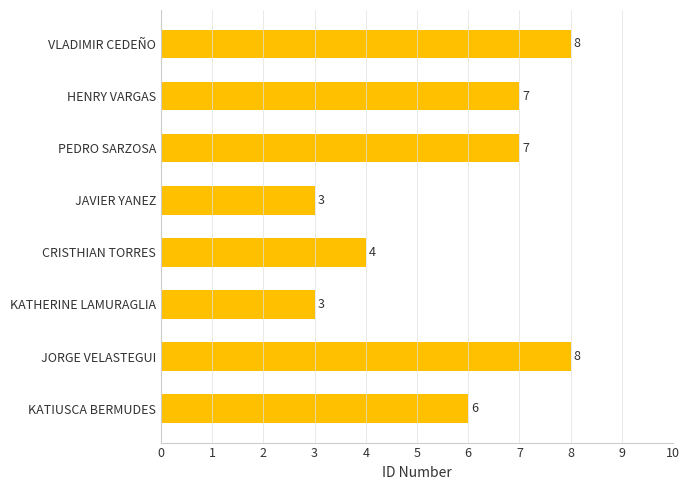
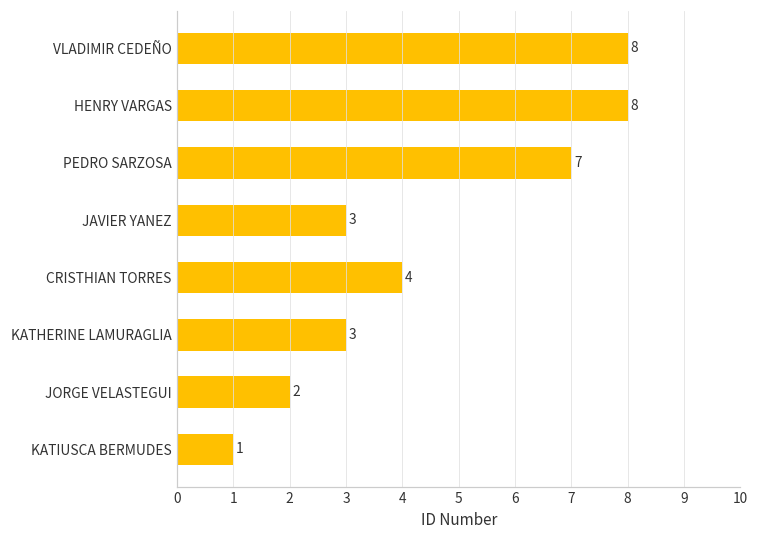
  {
    "VLADIMIR CEDEÑO": 8,
-   "HENRY VARGAS": 7,
+   "HENRY VARGAS": 8,
    "PEDRO SARZOSA": 7,
    "JAVIER YANEZ": 3,
    "CRISTHIAN TORRES": 4,
    "KATHERINE LAMURAGLIA": 3,
-   "JORGE VELASTEGUI": 8,
-   "KATIUSCA BERMUDES": 6
+   "JORGE VELASTEGUI": 2,
+   "KATIUSCA BERMUDES": 1
  }
